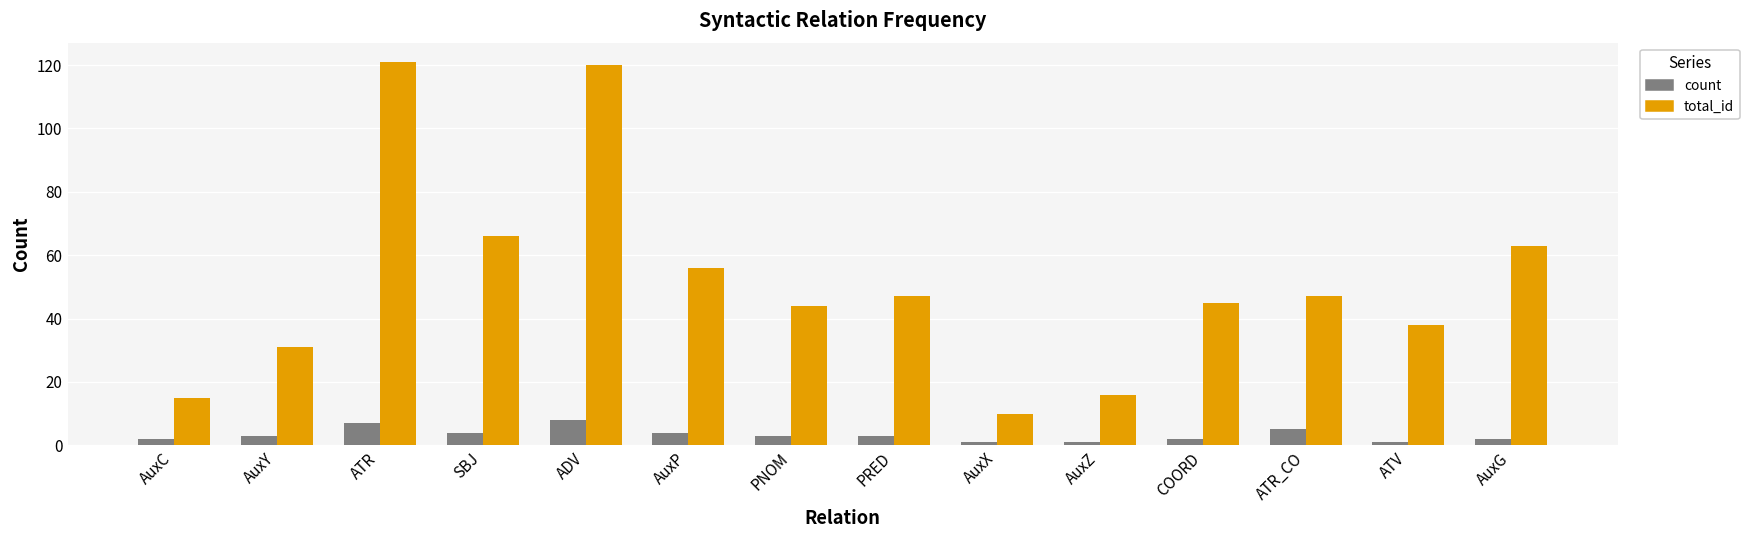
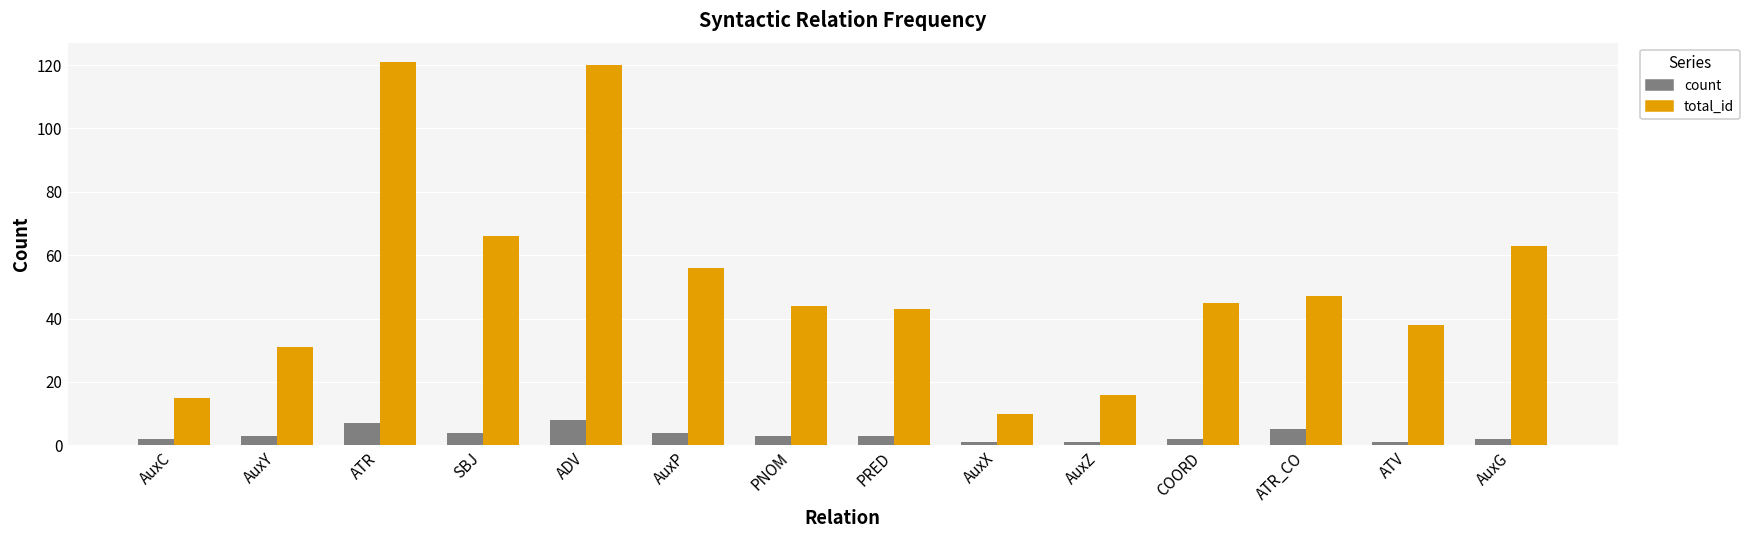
  {
    "count": {
      "AuxC": 2,
      "AuxY": 3,
      "ATR": 7,
      "SBJ": 4,
      "ADV": 8,
      "AuxP": 4,
      "PNOM": 3,
      "PRED": 3,
      "AuxX": 1,
      "AuxZ": 1,
      "COORD": 2,
      "ATR_CO": 5,
      "ATV": 1,
      "AuxG": 2
    },
    "total_id": {
      "AuxC": 15,
      "AuxY": 31,
      "ATR": 121,
      "SBJ": 66,
      "ADV": 120,
      "AuxP": 56,
      "PNOM": 44,
-     "PRED": 47,
+     "PRED": 43,
      "AuxX": 10,
      "AuxZ": 16,
      "COORD": 45,
      "ATR_CO": 47,
      "ATV": 38,
      "AuxG": 63
    }
  }
